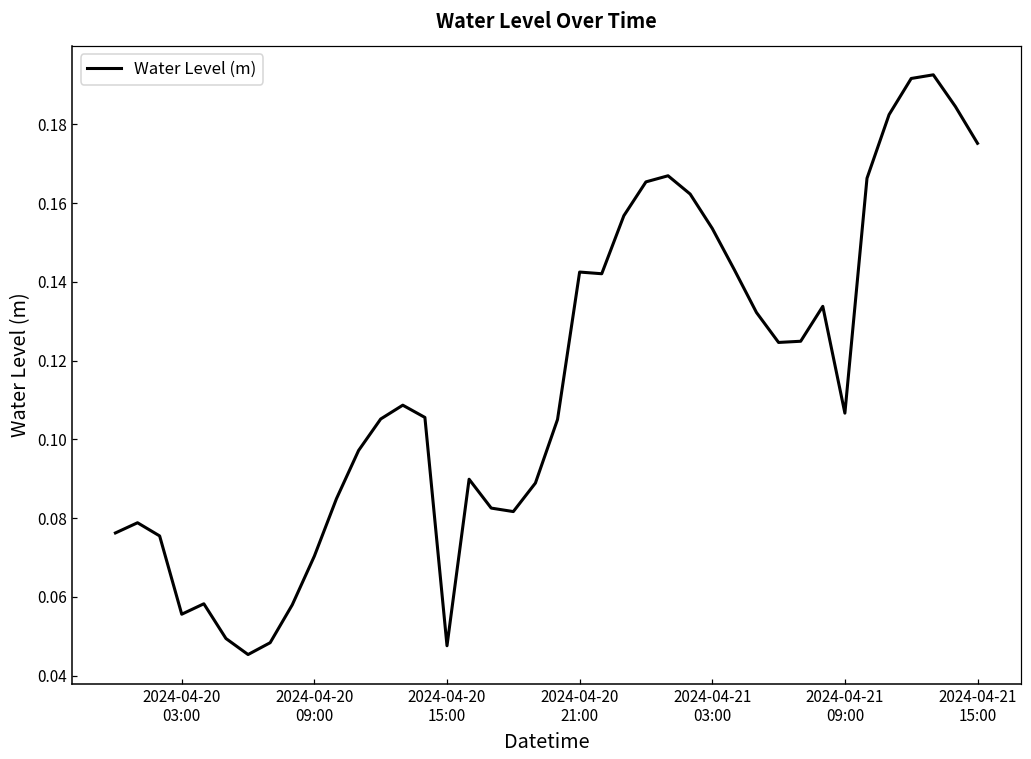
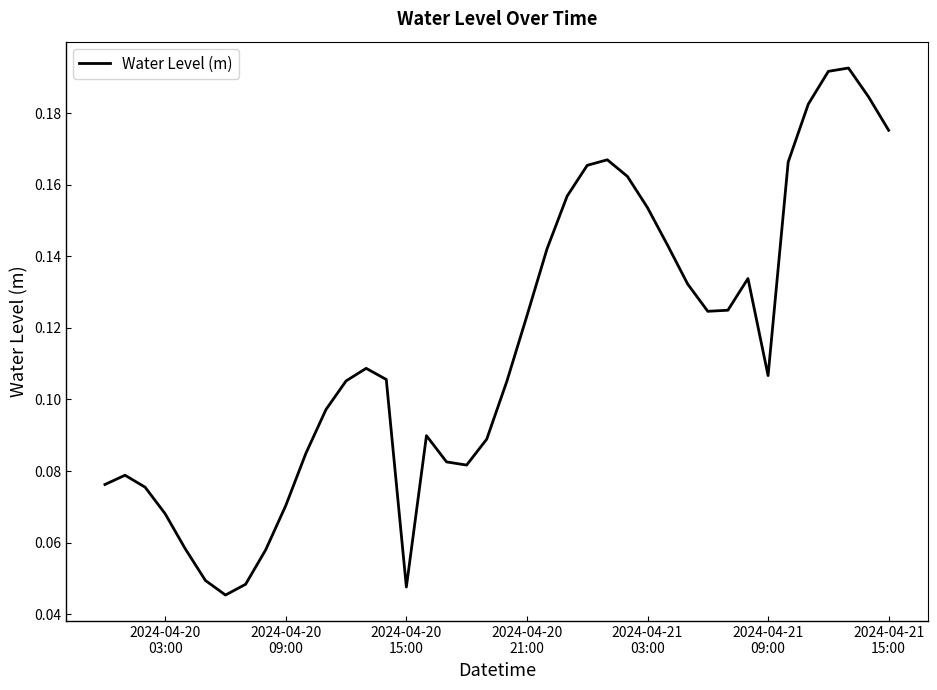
  {
-   "2024-04-20 03:00": 0.056,
+   "2024-04-20 03:00": 0.068,
    "2024-04-20 09:00": 0.070,
    "2024-04-20 15:00": 0.048,
-   "2024-04-20 21:00": 0.142,
+   "2024-04-20 21:00": 0.123,
    "2024-04-21 03:00": 0.154,
    "2024-04-21 09:00": 0.107,
    "2024-04-21 15:00": 0.175
  }
